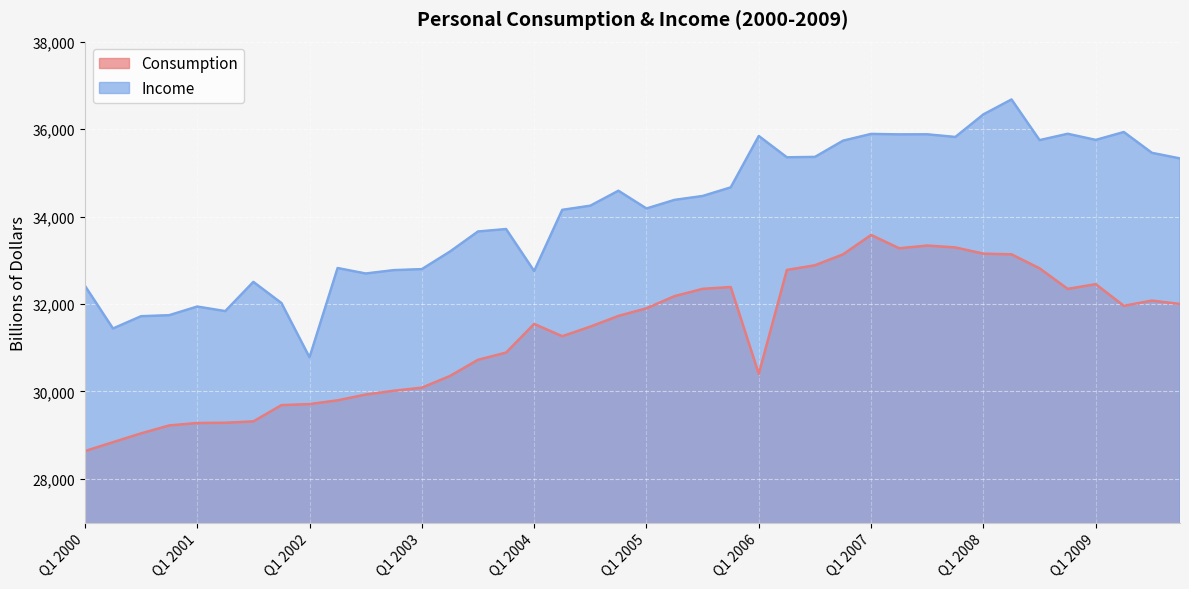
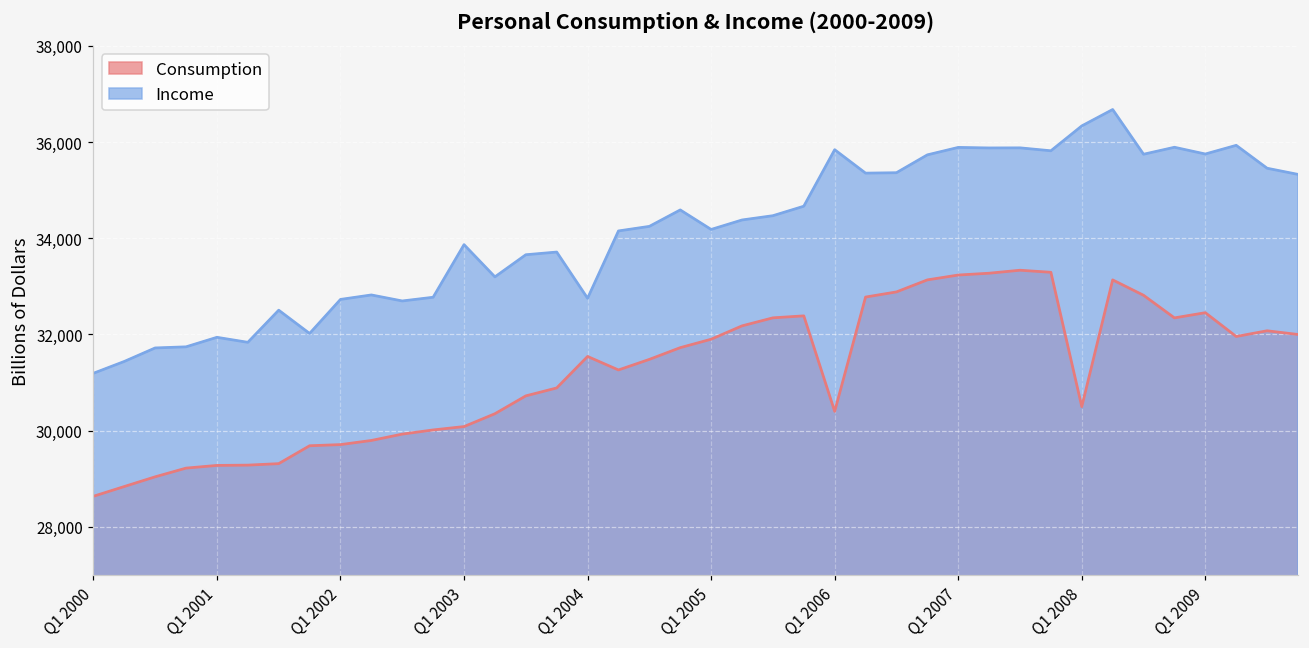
  {
    "Consumption": {
      "Q1 2000": "28,600",
      "Q1 2001": "29,300",
      "Q1 2002": "29,700",
      "Q1 2003": "30,100",
      "Q1 2004": "31,500",
      "Q1 2005": "31,900",
      "Q1 2006": "30,400",
-     "Q1 2007": "33,600",
-     "Q1 2008": "33,200",
+     "Q1 2007": "33,200",
+     "Q1 2008": "30,500",
      "Q1 2009": "32,500"
    },
    "Income": {
-     "Q1 2000": "32,400",
+     "Q1 2000": "31,200",
      "Q1 2001": "31,900",
-     "Q1 2002": "30,800",
-     "Q1 2003": "32,800",
+     "Q1 2002": "32,700",
+     "Q1 2003": "33,900",
      "Q1 2004": "32,800",
      "Q1 2005": "34,200",
      "Q1 2006": "35,800",
      "Q1 2007": "35,900",
      "Q1 2008": "36,300",
      "Q1 2009": "35,800"
    }
  }
